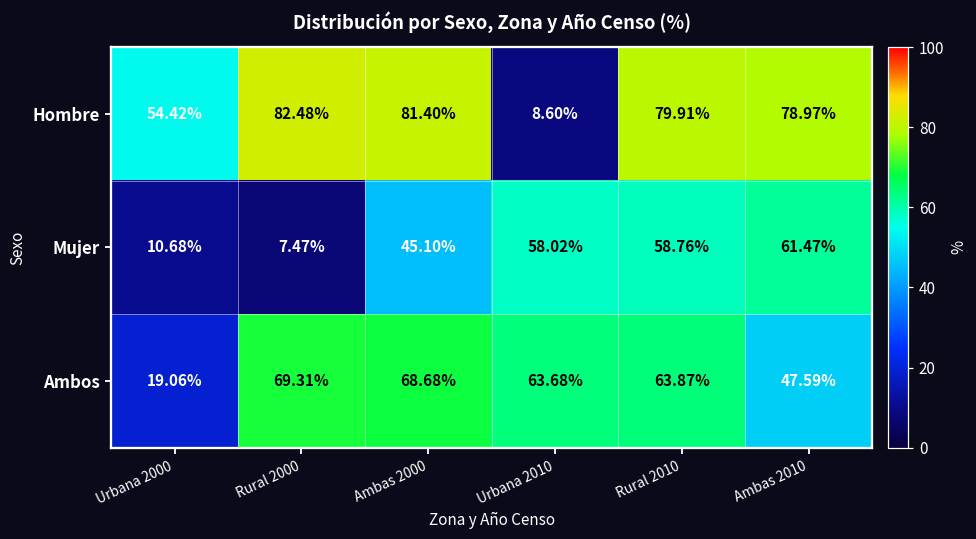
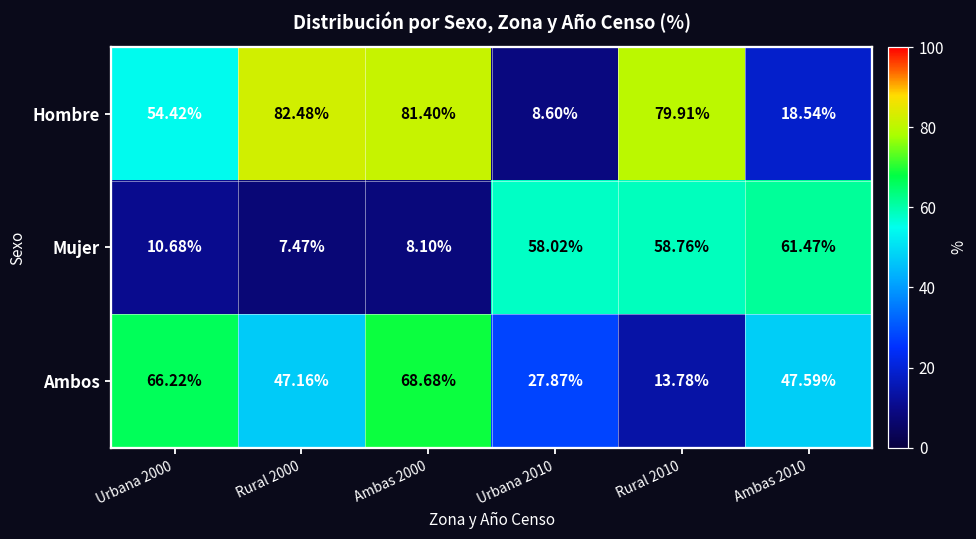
  {
    "Hombre": {
      "Urbana 2000": "54.42%",
      "Rural 2000": "82.48%",
      "Ambas 2000": "81.40%",
      "Urbana 2010": "8.60%",
      "Rural 2010": "79.91%",
-     "Ambas 2010": "78.97%"
+     "Ambas 2010": "18.54%"
    },
    "Mujer": {
      "Urbana 2000": "10.68%",
      "Rural 2000": "7.47%",
-     "Ambas 2000": "45.10%",
+     "Ambas 2000": "8.10%",
      "Urbana 2010": "58.02%",
      "Rural 2010": "58.76%",
      "Ambas 2010": "61.47%"
    },
    "Ambos": {
-     "Urbana 2000": "19.06%",
-     "Rural 2000": "69.31%",
+     "Urbana 2000": "66.22%",
+     "Rural 2000": "47.16%",
      "Ambas 2000": "68.68%",
-     "Urbana 2010": "63.68%",
-     "Rural 2010": "63.87%",
+     "Urbana 2010": "27.87%",
+     "Rural 2010": "13.78%",
      "Ambas 2010": "47.59%"
    }
  }
